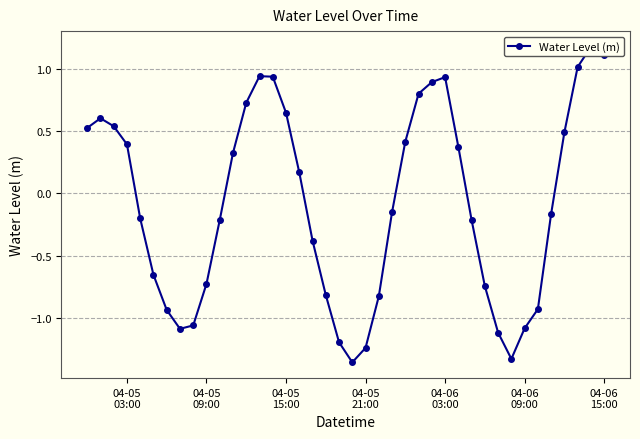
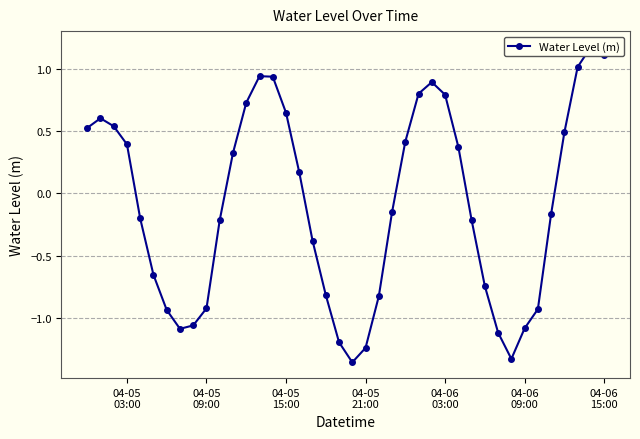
  {
    "04-05 03:00": 0.40,
-   "04-05 09:00": -0.73,
+   "04-05 09:00": -0.93,
    "04-05 15:00": 0.65,
    "04-05 21:00": -1.24,
-   "04-06 03:00": 0.94,
+   "04-06 03:00": 0.80,
    "04-06 09:00": -1.09
  }
